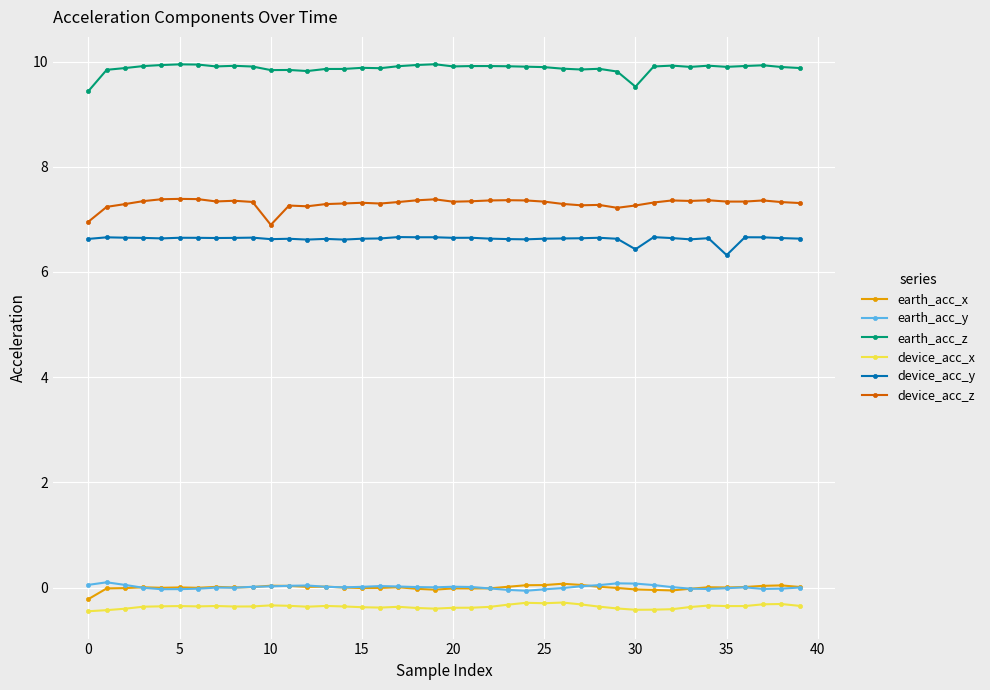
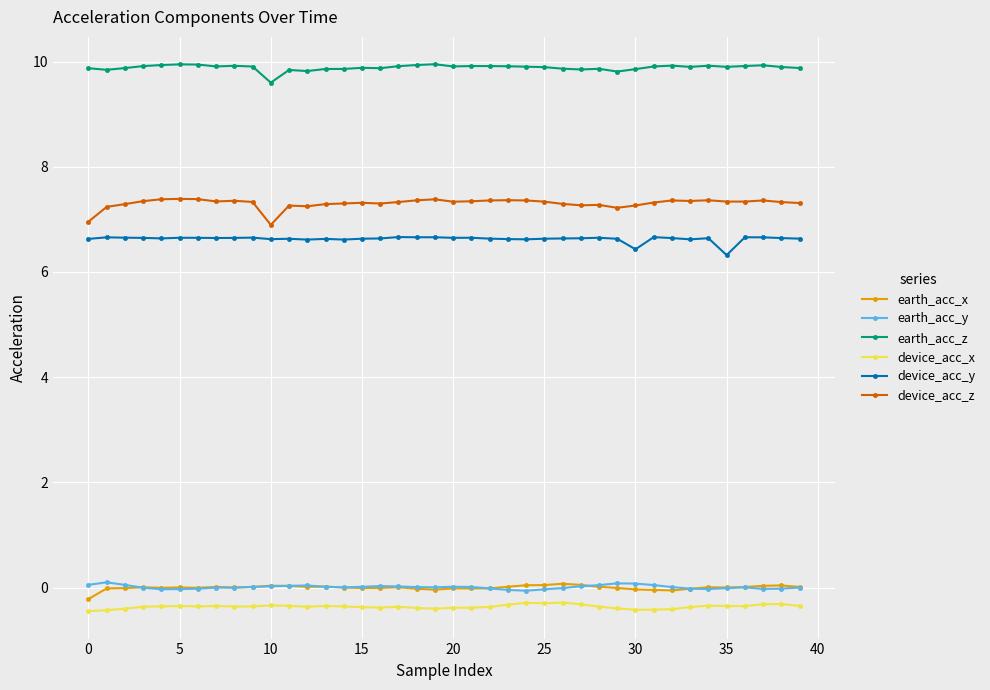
  {
    "earth_acc_x": {
      "0": -0.2,
      "25": 0.0,
      "30": 0.0
    },
    "earth_acc_y": {
      "0": 0.1,
      "25": 0.0,
      "30": 0.1
    },
    "earth_acc_z": {
-     "0": 9.4,
+     "0": 9.9,
      "5": 9.9,
-     "10": 9.8,
+     "10": 9.6,
      "15": 9.9,
      "20": 9.9,
      "25": 9.9,
-     "30": 9.5,
+     "30": 9.9,
      "35": 9.9
    },
    "device_acc_x": {
      "0": -0.5,
      "5": -0.4,
      "10": -0.3,
      "15": -0.4,
      "20": -0.4,
      "25": -0.3,
      "30": -0.4,
      "35": -0.4
    },
    "device_acc_y": {
      "0": 6.6,
      "5": 6.6,
      "10": 6.6,
      "15": 6.6,
      "20": 6.6,
      "25": 6.6,
      "30": 6.4,
      "35": 6.3
    },
    "device_acc_z": {
      "0": 7.0,
      "5": 7.4,
      "10": 6.9,
      "15": 7.3,
      "20": 7.3,
      "25": 7.3,
      "30": 7.3,
      "35": 7.3
    }
  }
